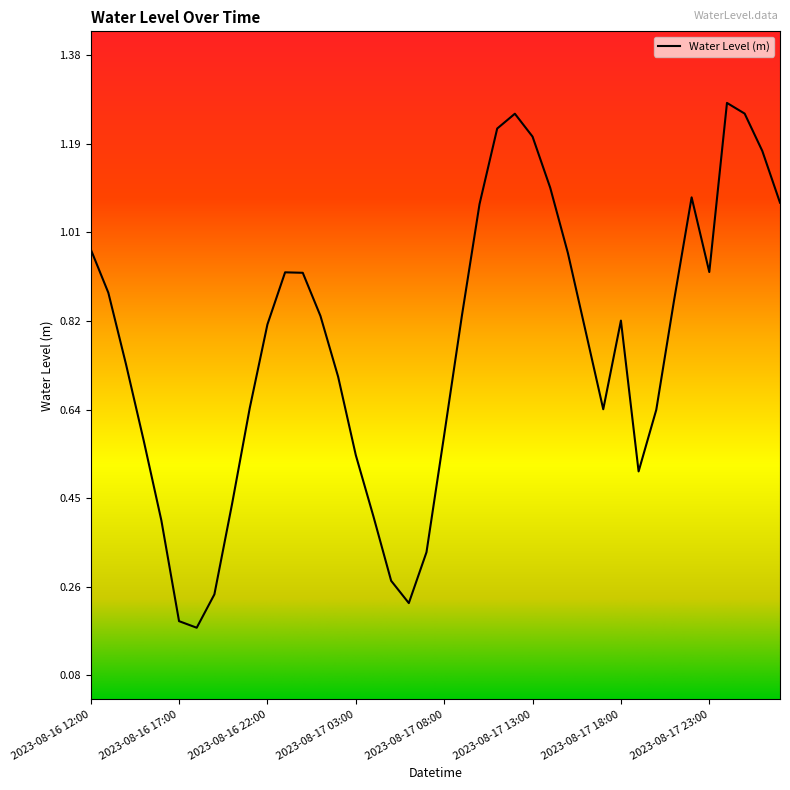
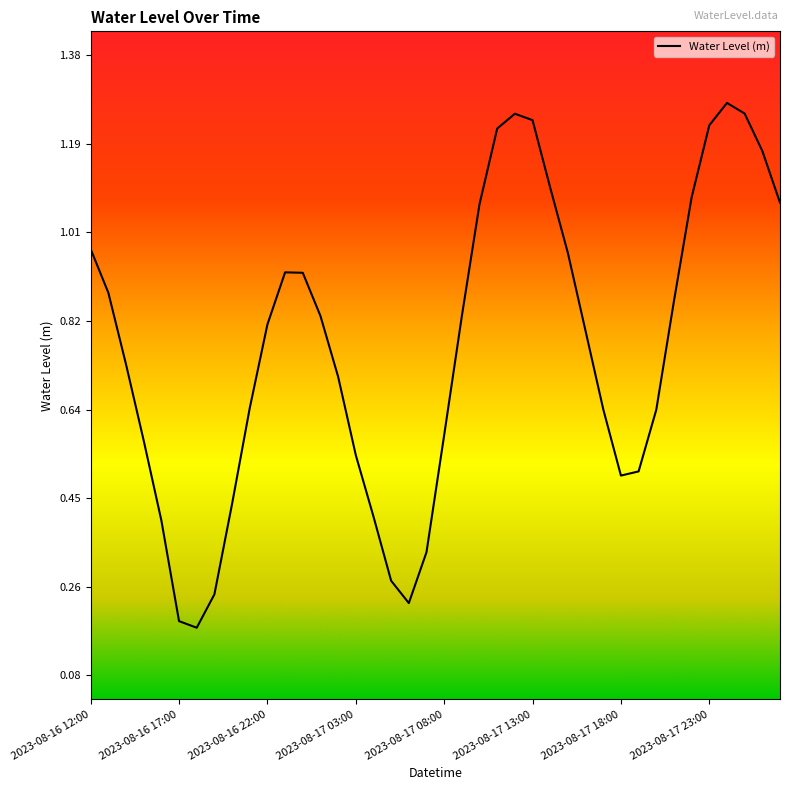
  {
    "2023-08-16 12:00": 0.97,
    "2023-08-16 17:00": 0.19,
    "2023-08-16 22:00": 0.81,
    "2023-08-17 03:00": 0.54,
    "2023-08-17 08:00": 0.58,
-   "2023-08-17 13:00": 1.21,
-   "2023-08-17 18:00": 0.82,
-   "2023-08-17 23:00": 0.92
+   "2023-08-17 13:00": 1.24,
+   "2023-08-17 18:00": 0.50,
+   "2023-08-17 23:00": 1.23
  }
